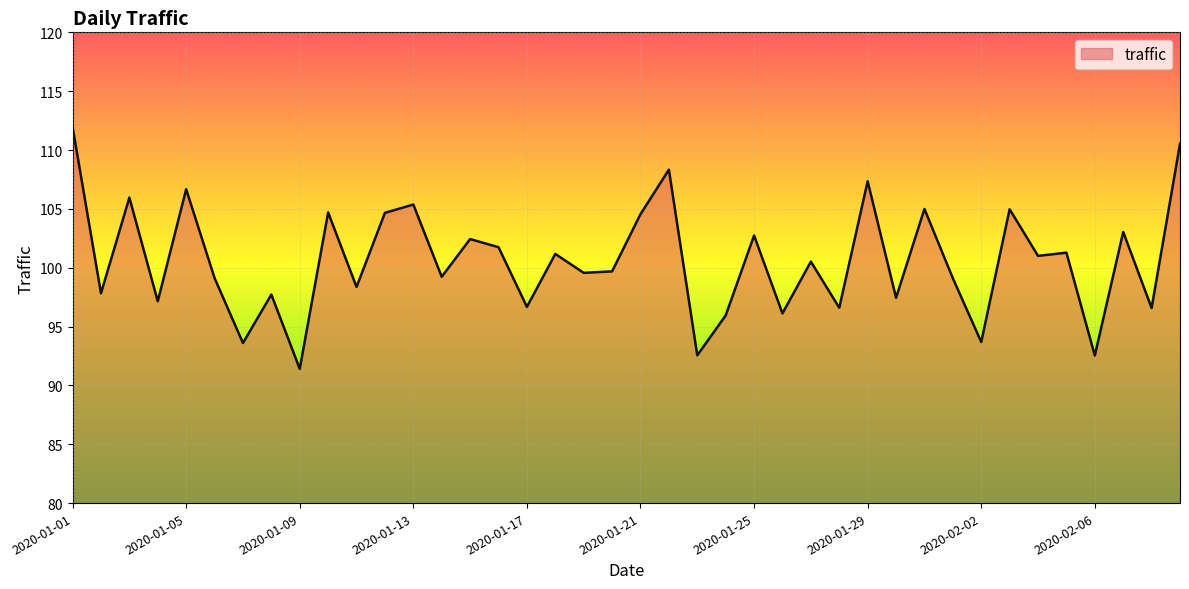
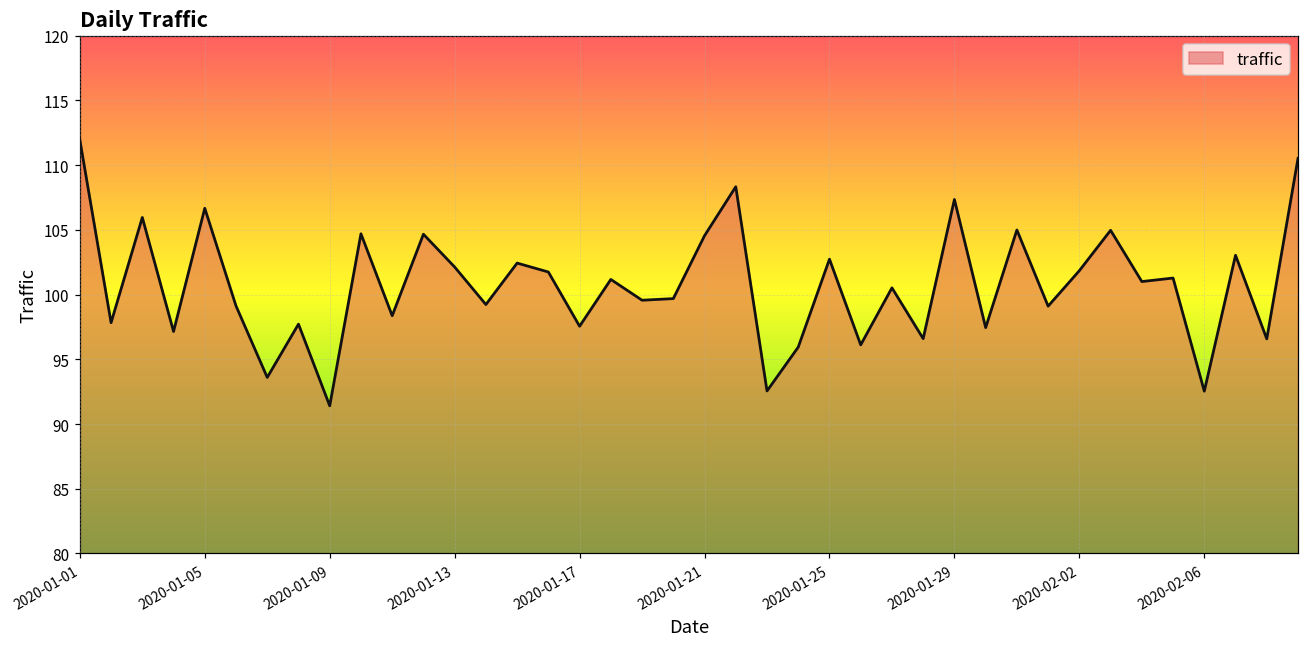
  {
    "2020-01-01": 112.0,
    "2020-01-05": 106.7,
    "2020-01-09": 91.4,
-   "2020-01-13": 105.4,
-   "2020-01-17": 96.7,
+   "2020-01-13": 102.1,
+   "2020-01-17": 97.6,
    "2020-01-21": 104.5,
    "2020-01-25": 102.7,
    "2020-01-29": 107.3,
-   "2020-02-02": 93.7,
+   "2020-02-02": 101.8,
    "2020-02-06": 92.5
  }
